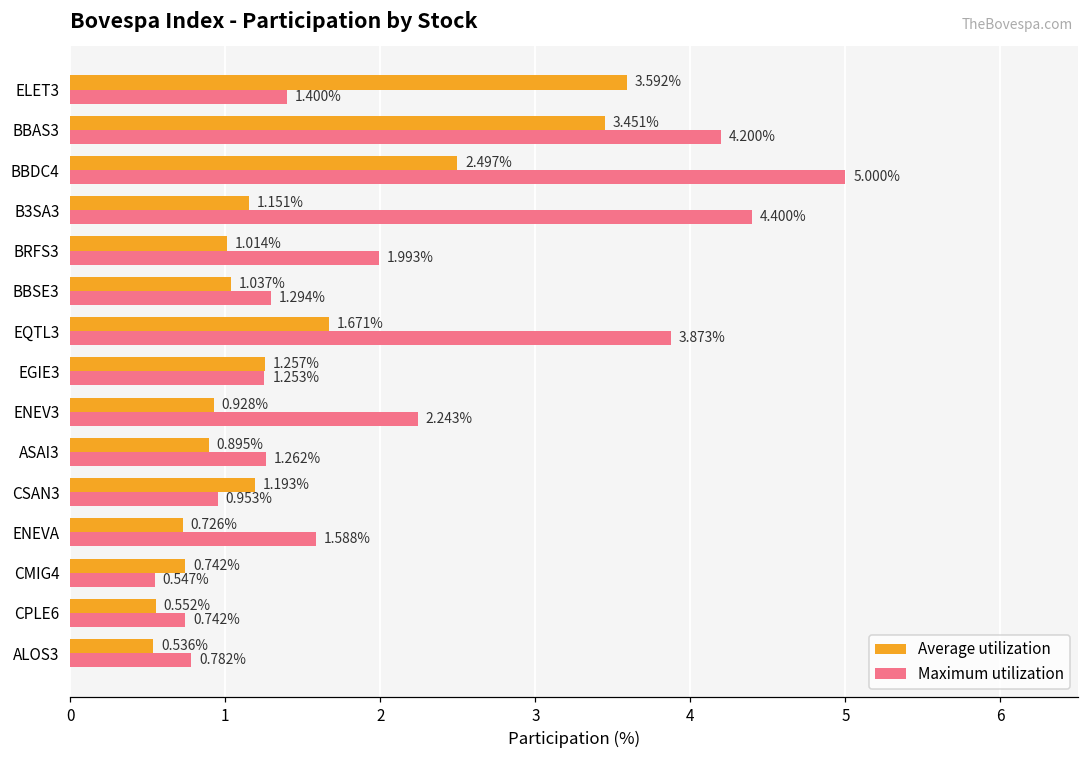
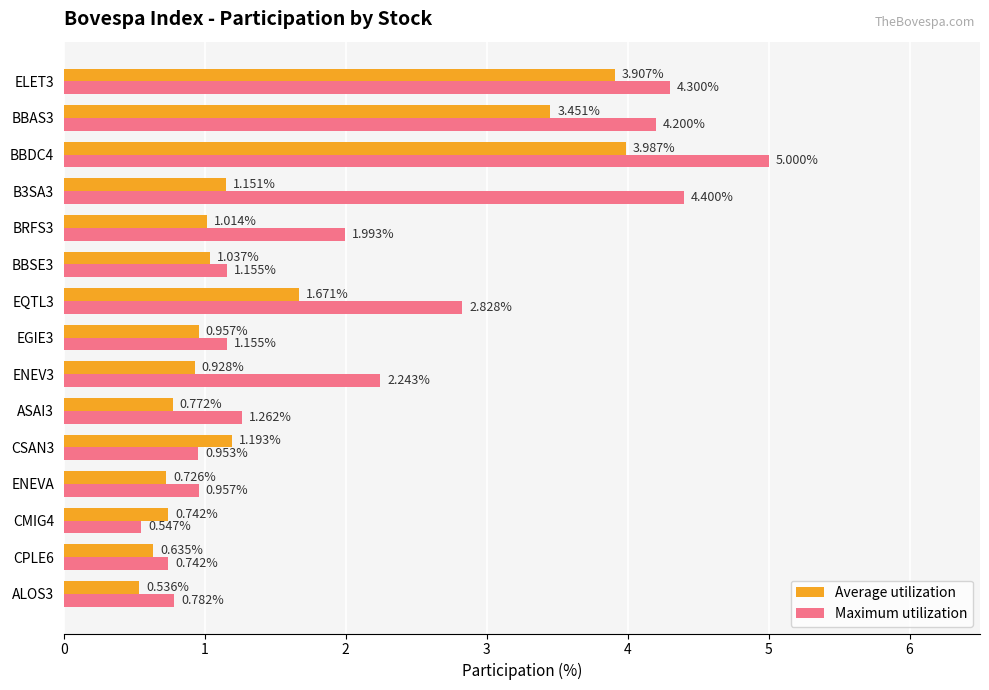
  {
    "Average utilization": {
-     "ELET3": "3.592%",
+     "ELET3": "3.907%",
      "BBAS3": "3.451%",
-     "BBDC4": "2.497%",
+     "BBDC4": "3.987%",
      "B3SA3": "1.151%",
      "BRFS3": "1.014%",
      "BBSE3": "1.037%",
      "EQTL3": "1.671%",
-     "EGIE3": "1.257%",
+     "EGIE3": "0.957%",
      "ENEV3": "0.928%",
-     "ASAI3": "0.895%",
+     "ASAI3": "0.772%",
      "CSAN3": "1.193%",
      "ENEVA": "0.726%",
      "CMIG4": "0.742%",
-     "CPLE6": "0.552%",
+     "CPLE6": "0.635%",
      "ALOS3": "0.536%"
    },
    "Maximum utilization": {
-     "ELET3": "1.400%",
+     "ELET3": "4.300%",
      "BBAS3": "4.200%",
      "BBDC4": "5.000%",
      "B3SA3": "4.400%",
      "BRFS3": "1.993%",
-     "BBSE3": "1.294%",
-     "EQTL3": "3.873%",
-     "EGIE3": "1.253%",
+     "BBSE3": "1.155%",
+     "EQTL3": "2.828%",
+     "EGIE3": "1.155%",
      "ENEV3": "2.243%",
      "ASAI3": "1.262%",
      "CSAN3": "0.953%",
-     "ENEVA": "1.588%",
+     "ENEVA": "0.957%",
      "CMIG4": "0.547%",
      "CPLE6": "0.742%",
      "ALOS3": "0.782%"
    }
  }
